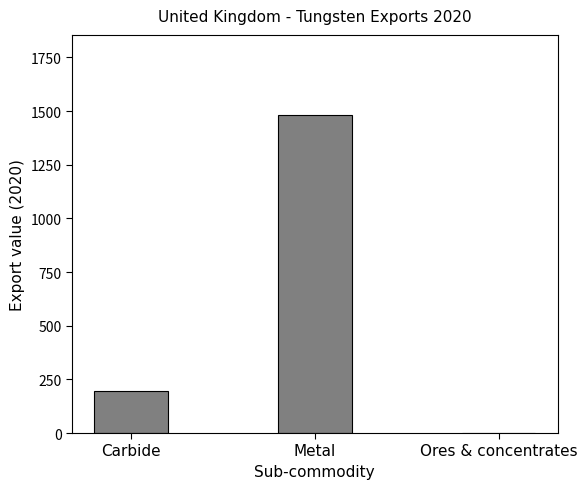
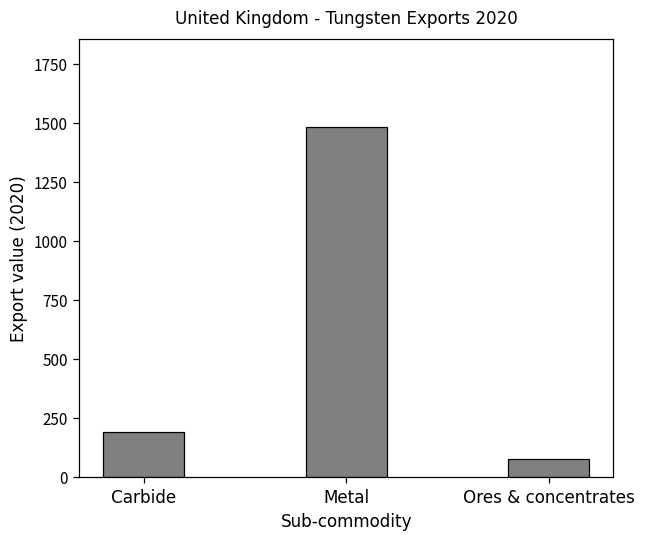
  {
    "Carbide": 190,
    "Metal": 1480,
-   "Ores & concentrates": 0
+   "Ores & concentrates": 80
  }
